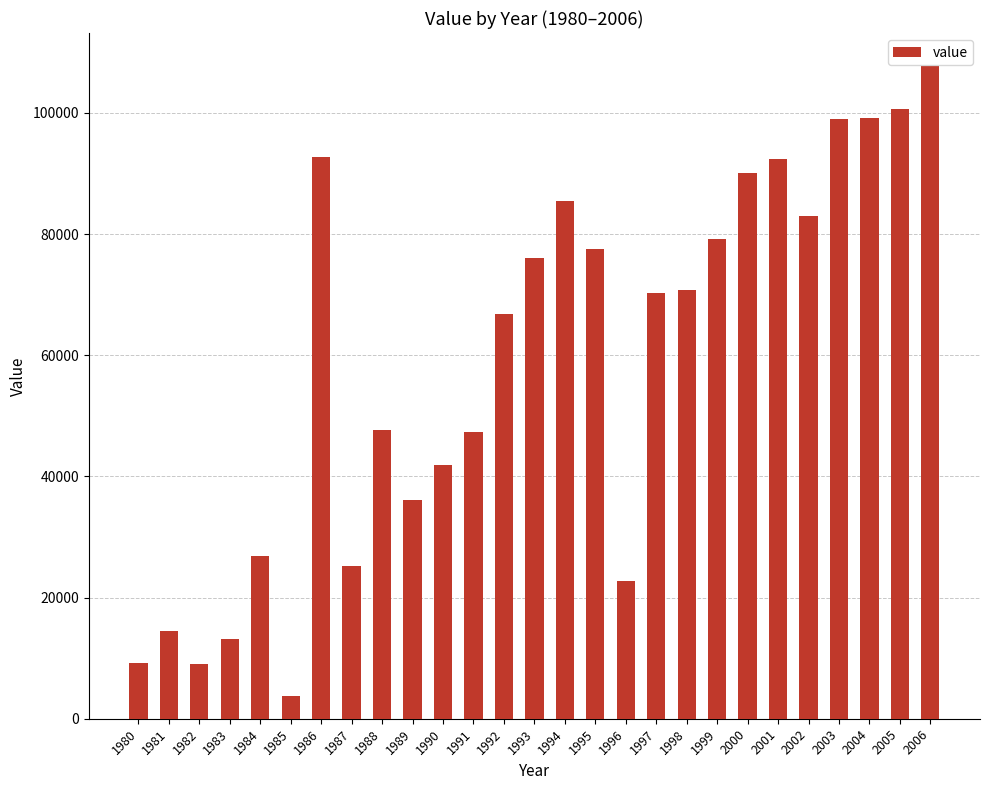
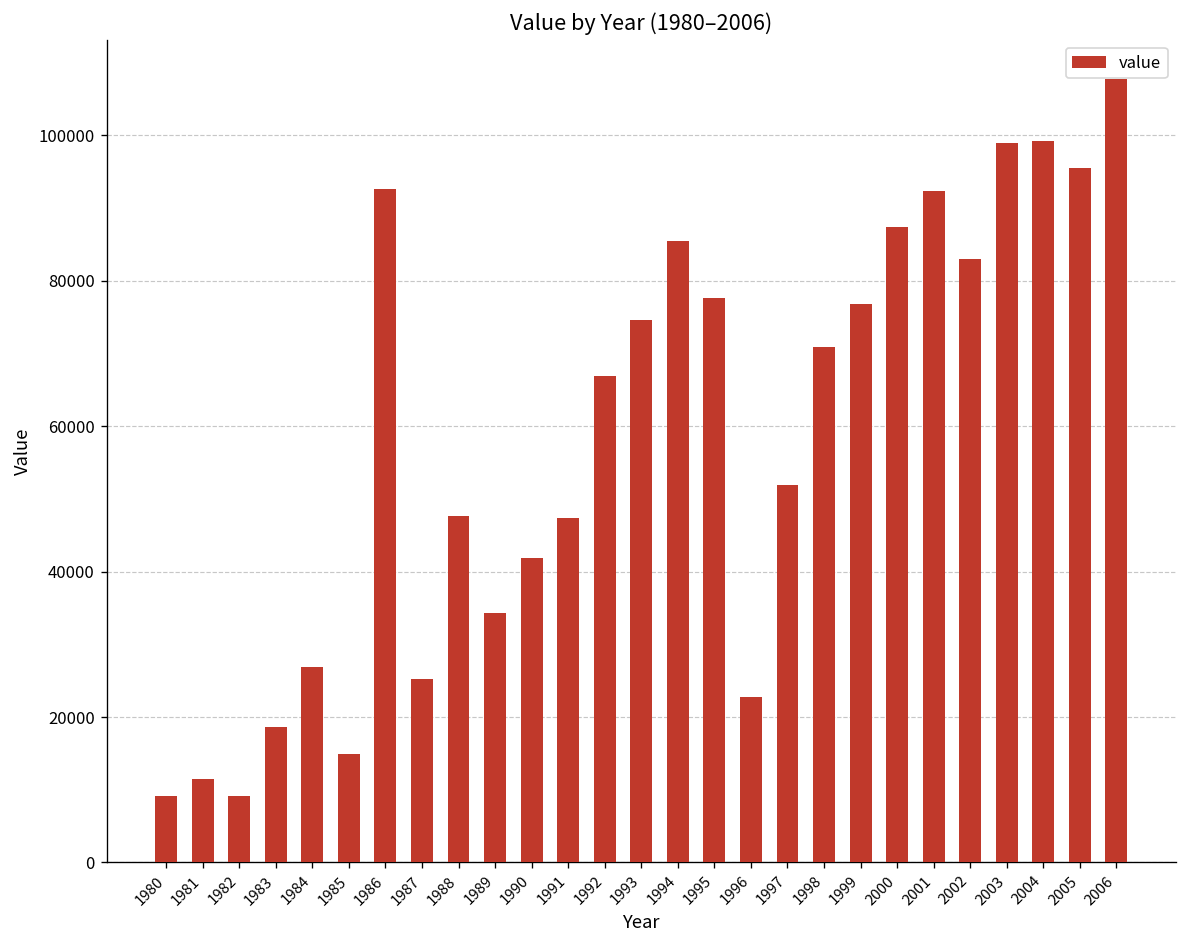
  {
    "1980": 9000,
-   "1981": 15000,
+   "1981": 11000,
    "1982": 9000,
-   "1983": 13000,
+   "1983": 19000,
    "1984": 27000,
-   "1985": 4000,
+   "1985": 15000,
    "1986": 93000,
    "1987": 25000,
    "1988": 48000,
-   "1989": 36000,
+   "1989": 34000,
    "1990": 42000,
    "1991": 47000,
    "1992": 67000,
-   "1993": 76000,
+   "1993": 75000,
    "1994": 85000,
    "1995": 78000,
    "1996": 23000,
-   "1997": 70000,
+   "1997": 52000,
    "1998": 71000,
-   "1999": 79000,
-   "2000": 90000,
+   "1999": 77000,
+   "2000": 87000,
    "2001": 92000,
    "2002": 83000,
    "2003": 99000,
    "2004": 99000,
-   "2005": 101000,
+   "2005": 96000,
    "2006": 108000
  }
